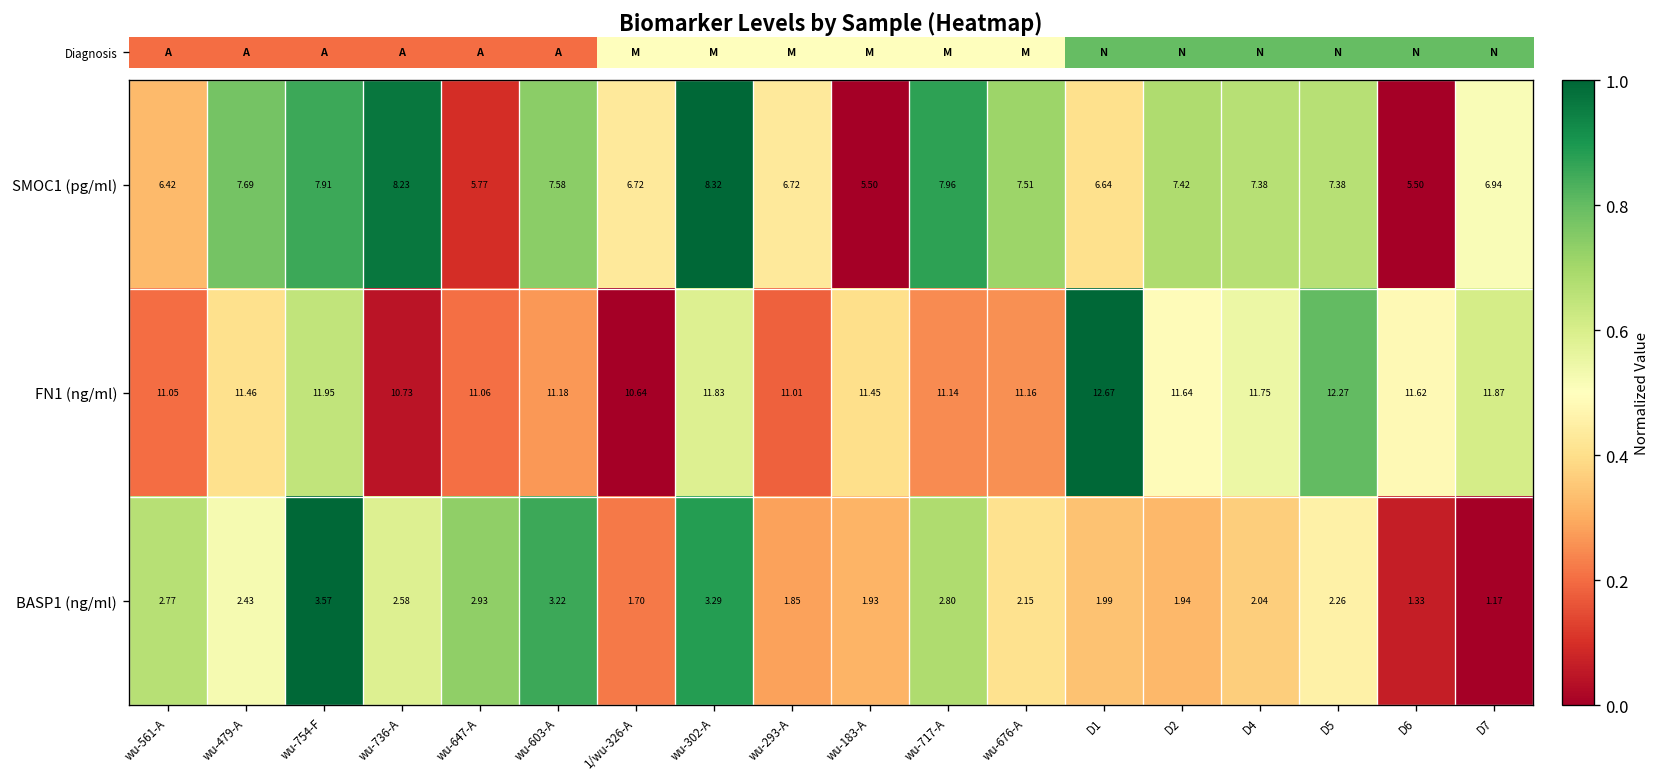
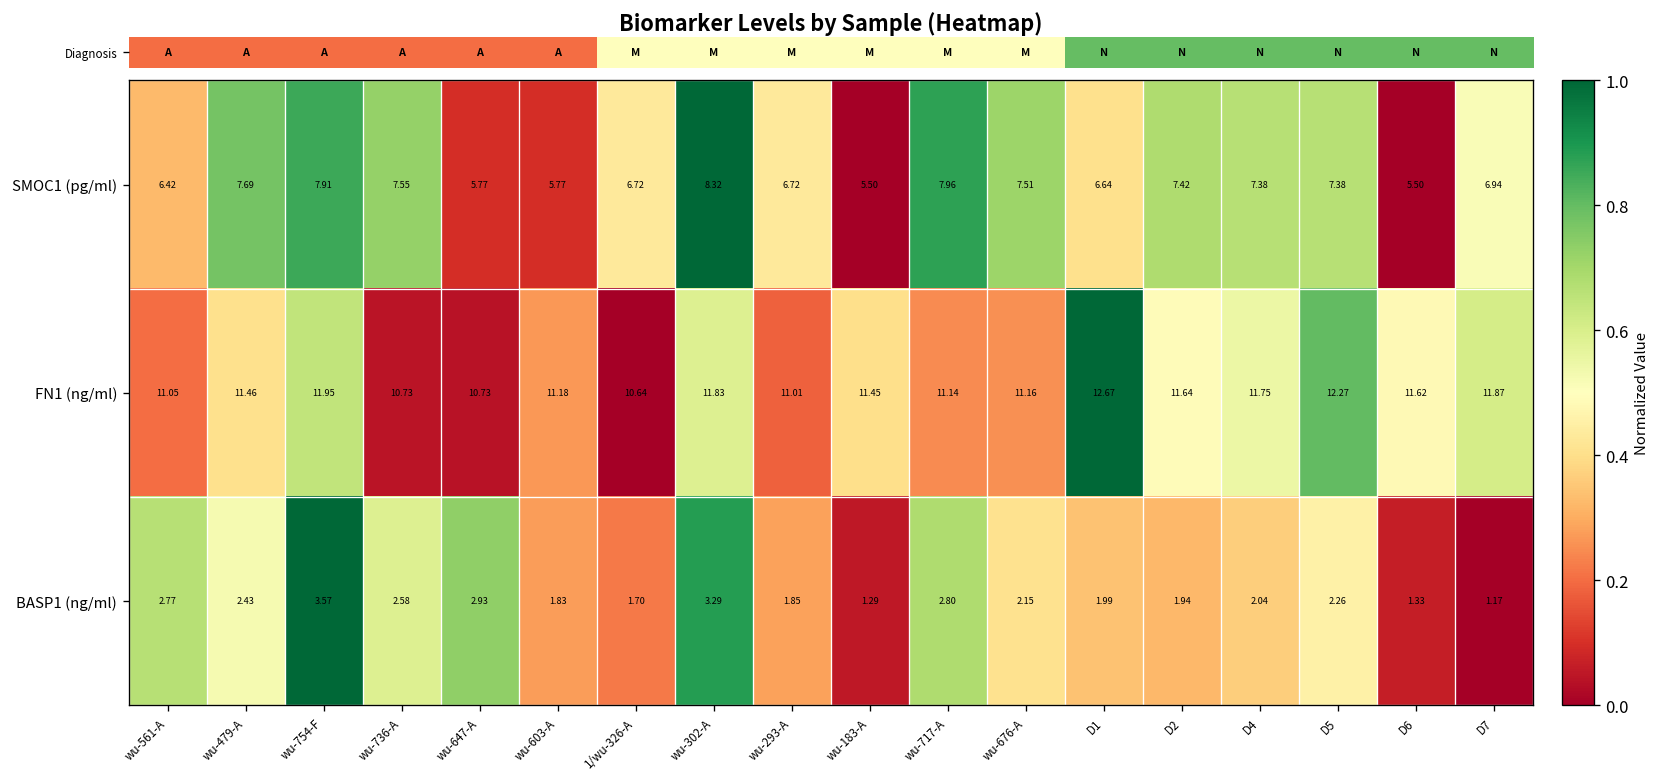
  {
    "SMOC1 (pg/ml)": {
      "wu-561-A": 6.42,
      "wu-479-A": 7.69,
      "wu-754-F": 7.91,
-     "wu-736-A": 8.23,
+     "wu-736-A": 7.55,
      "wu-647-A": 5.77,
-     "wu-603-A": 7.58,
+     "wu-603-A": 5.77,
      "1/wu-326-A": 6.72,
      "wu-302-A": 8.32,
      "wu-293-A": 6.72,
      "wu-183-A": 5.50,
      "wu-717-A": 7.96,
      "wu-676-A": 7.51,
      "D1": 6.64,
      "D2": 7.42,
      "D4": 7.38,
      "D5": 7.38,
      "D6": 5.50,
      "D7": 6.94
    },
    "FN1 (ng/ml)": {
      "wu-561-A": 11.05,
      "wu-479-A": 11.46,
      "wu-754-F": 11.95,
      "wu-736-A": 10.73,
-     "wu-647-A": 11.06,
+     "wu-647-A": 10.73,
      "wu-603-A": 11.18,
      "1/wu-326-A": 10.64,
      "wu-302-A": 11.83,
      "wu-293-A": 11.01,
      "wu-183-A": 11.45,
      "wu-717-A": 11.14,
      "wu-676-A": 11.16,
      "D1": 12.67,
      "D2": 11.64,
      "D4": 11.75,
      "D5": 12.27,
      "D6": 11.62,
      "D7": 11.87
    },
    "BASP1 (ng/ml)": {
      "wu-561-A": 2.77,
      "wu-479-A": 2.43,
      "wu-754-F": 3.57,
      "wu-736-A": 2.58,
      "wu-647-A": 2.93,
-     "wu-603-A": 3.22,
+     "wu-603-A": 1.83,
      "1/wu-326-A": 1.70,
      "wu-302-A": 3.29,
      "wu-293-A": 1.85,
-     "wu-183-A": 1.93,
+     "wu-183-A": 1.29,
      "wu-717-A": 2.80,
      "wu-676-A": 2.15,
      "D1": 1.99,
      "D2": 1.94,
      "D4": 2.04,
      "D5": 2.26,
      "D6": 1.33,
      "D7": 1.17
    }
  }
